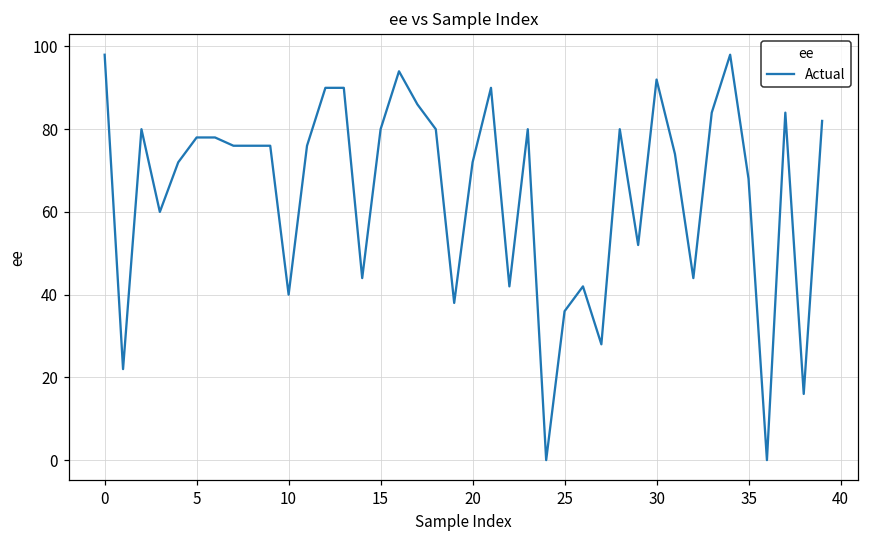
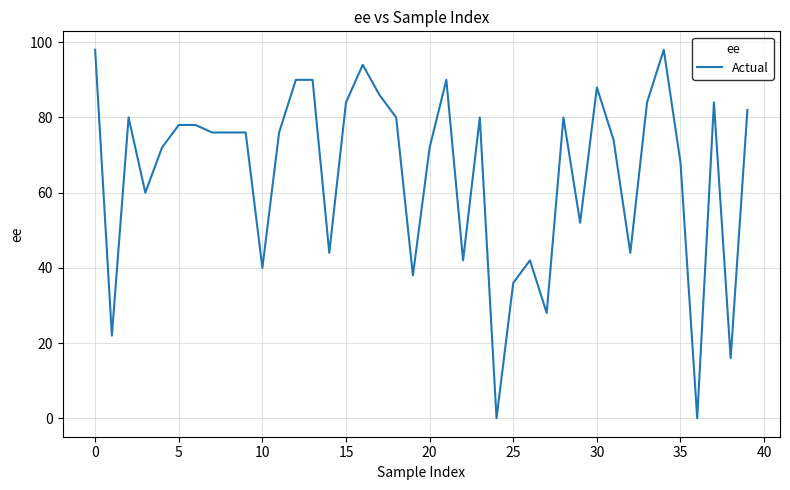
  {
    "0": 98,
    "5": 78,
    "10": 40,
-   "15": 80,
+   "15": 84,
    "20": 72,
    "25": 36,
-   "30": 92,
+   "30": 88,
    "35": 68
  }
